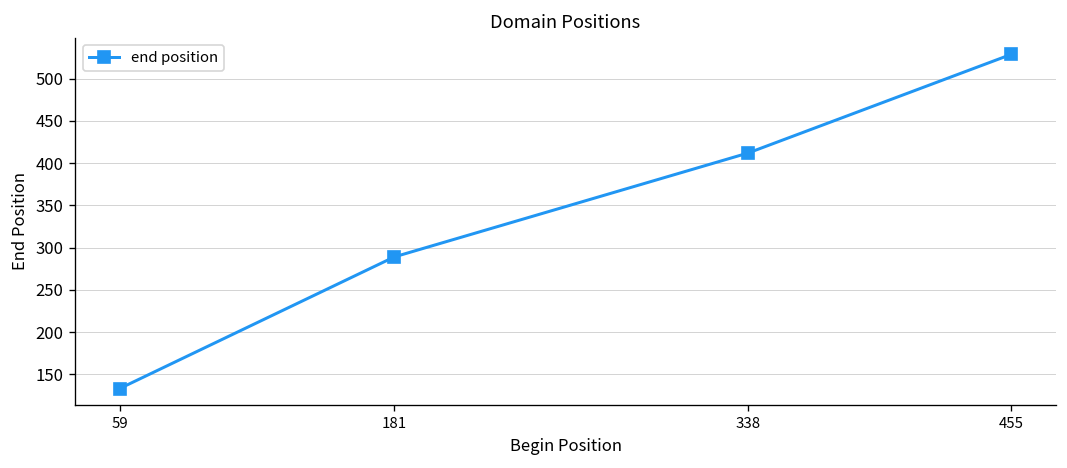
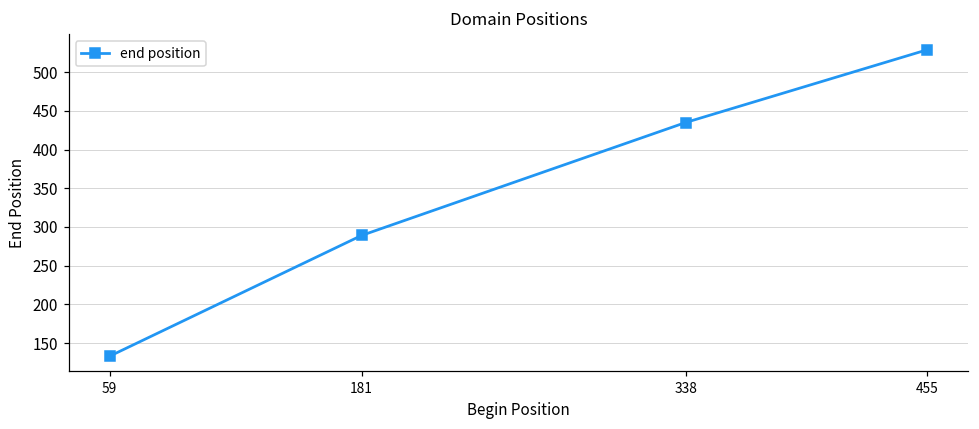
  {
    "59": 130,
    "181": 290,
-   "338": 410,
+   "338": 440,
    "455": 530
  }
